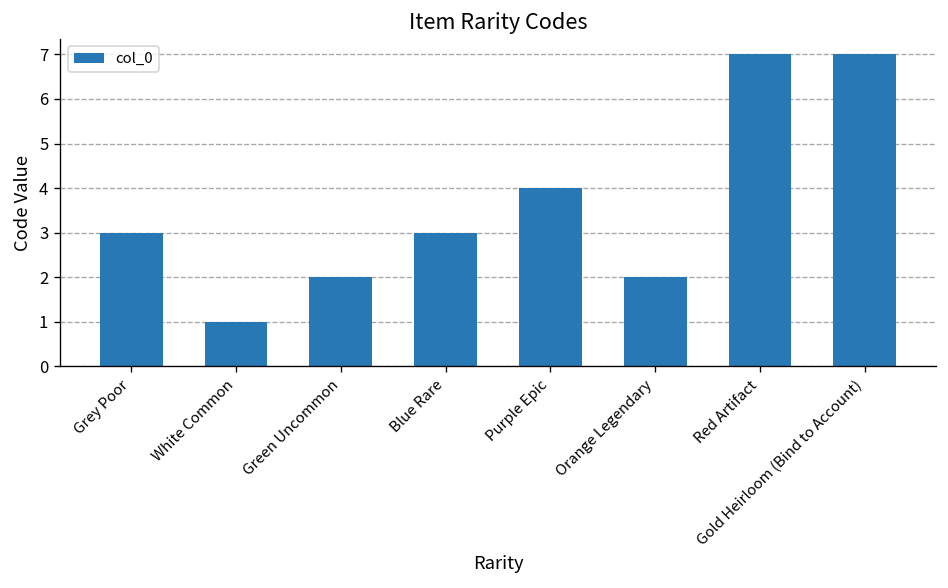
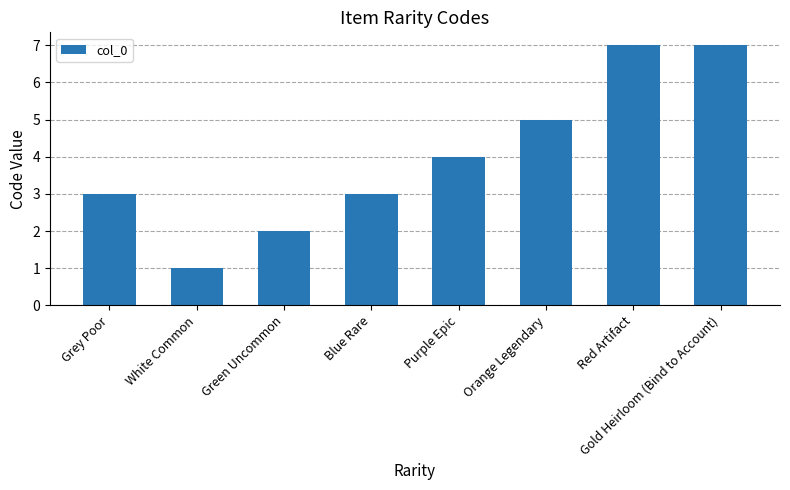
  {
    "Grey Poor": 3,
    "White Common": 1,
    "Green Uncommon": 2,
    "Blue Rare": 3,
    "Purple Epic": 4,
-   "Orange Legendary": 2,
+   "Orange Legendary": 5,
    "Red Artifact": 7,
    "Gold Heirloom (Bind to Account)": 7
  }
